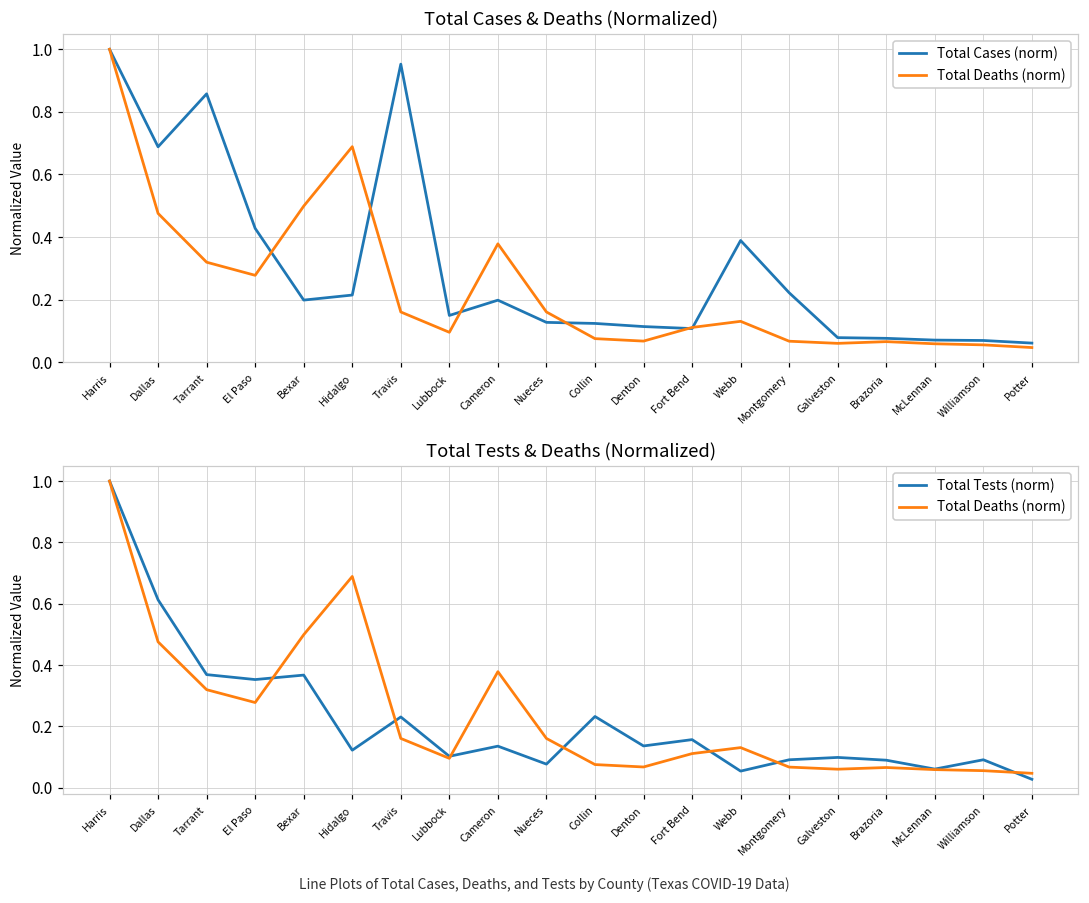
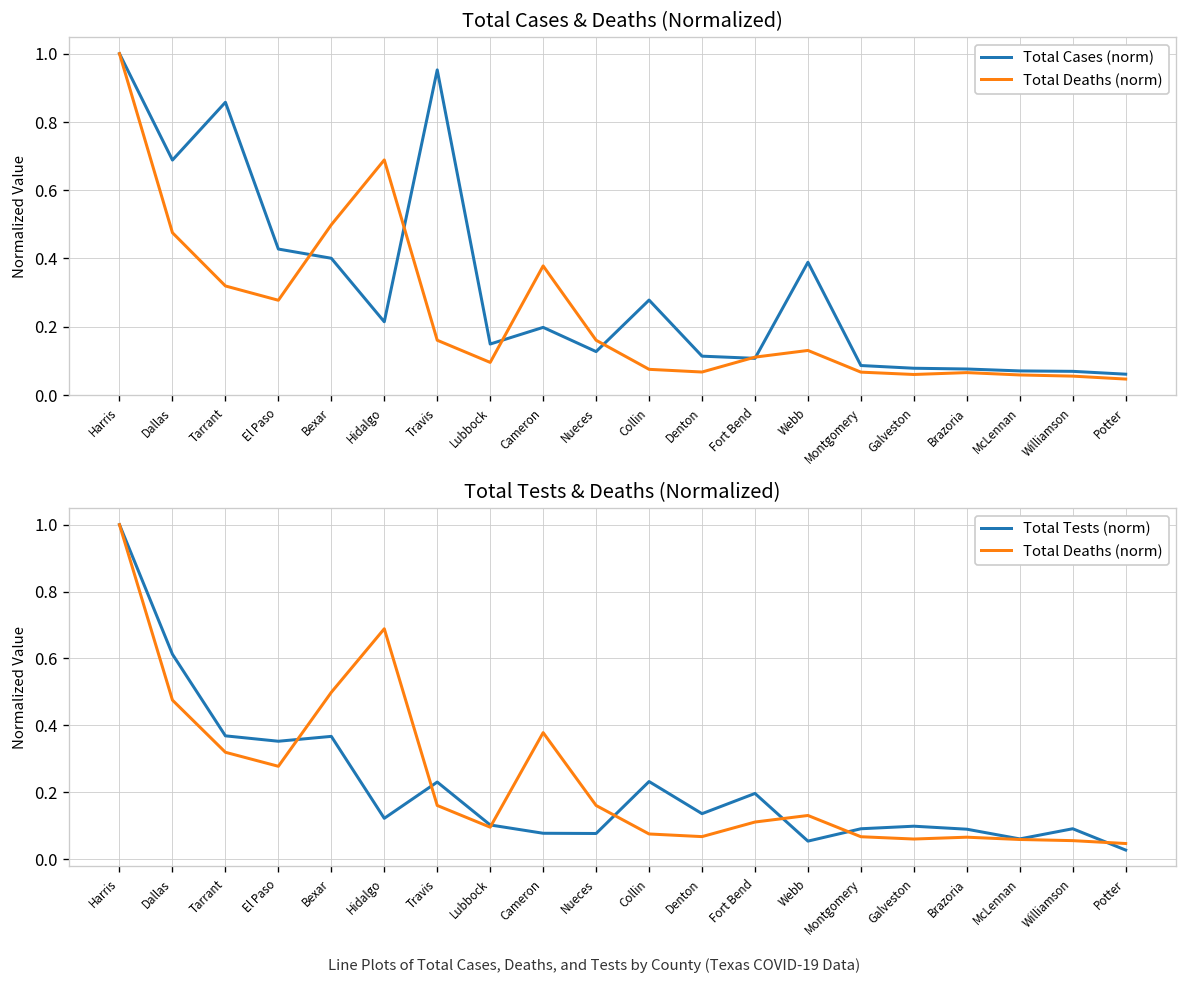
  {
    "Total Cases & Deaths (Normalized)": {
      "Total Cases (norm)": {
        "Dallas": 0.69,
        "Tarrant": 0.86,
        "El Paso": 0.43,
-       "Bexar": 0.20,
+       "Bexar": 0.40,
        "Hidalgo": 0.21,
        "Travis": 0.95,
        "Lubbock": 0.15,
        "Cameron": 0.20,
        "Nueces": 0.13,
-       "Collin": 0.12,
+       "Collin": 0.28,
        "Denton": 0.11,
        "Webb": 0.39,
-       "Montgomery": 0.22,
+       "Montgomery": 0.09,
        "Galveston": 0.08,
        "Brazoria": 0.08,
        "McLennan": 0.07,
        "Williamson": 0.07,
        "Potter": 0.06
      },
      "Total Deaths (norm)": {
        "Dallas": 0.48,
        "Tarrant": 0.32,
        "El Paso": 0.28,
        "Bexar": 0.50,
        "Hidalgo": 0.69,
        "Travis": 0.16,
        "Lubbock": 0.10,
        "Cameron": 0.38,
        "Nueces": 0.16,
        "Collin": 0.07,
        "Denton": 0.07,
        "Webb": 0.13,
        "Montgomery": 0.07,
        "Galveston": 0.06,
        "Brazoria": 0.07,
        "McLennan": 0.06,
        "Williamson": 0.05,
        "Potter": 0.05
      }
    },
    "Total Tests & Deaths (Normalized)": {
      "Total Tests (norm)": {
        "Dallas": 0.61,
        "Tarrant": 0.37,
        "El Paso": 0.35,
        "Bexar": 0.37,
        "Hidalgo": 0.12,
        "Travis": 0.23,
-       "Cameron": 0.13,
+       "Cameron": 0.08,
        "Nueces": 0.08,
        "Collin": 0.23,
        "Denton": 0.14,
-       "Fort Bend": 0.16,
+       "Fort Bend": 0.20,
        "Webb": 0.05,
        "Montgomery": 0.09,
        "Galveston": 0.10,
        "Brazoria": 0.09,
        "Williamson": 0.09,
        "Potter": 0.03
      },
      "Total Deaths (norm)": {
        "Dallas": 0.48,
        "Tarrant": 0.32,
        "El Paso": 0.28,
        "Bexar": 0.50,
        "Hidalgo": 0.69,
        "Travis": 0.16,
        "Cameron": 0.38,
        "Nueces": 0.16,
        "Collin": 0.07,
        "Denton": 0.07,
        "Fort Bend": 0.11,
        "Webb": 0.13,
        "Montgomery": 0.07,
        "Galveston": 0.06,
        "Brazoria": 0.07,
        "Williamson": 0.05,
        "Potter": 0.05
      }
    }
  }
